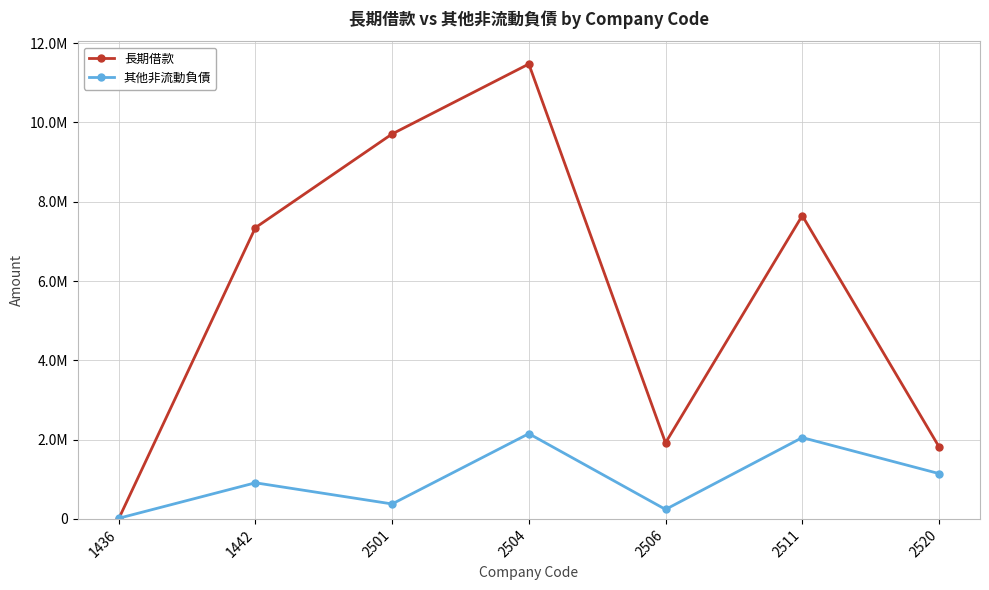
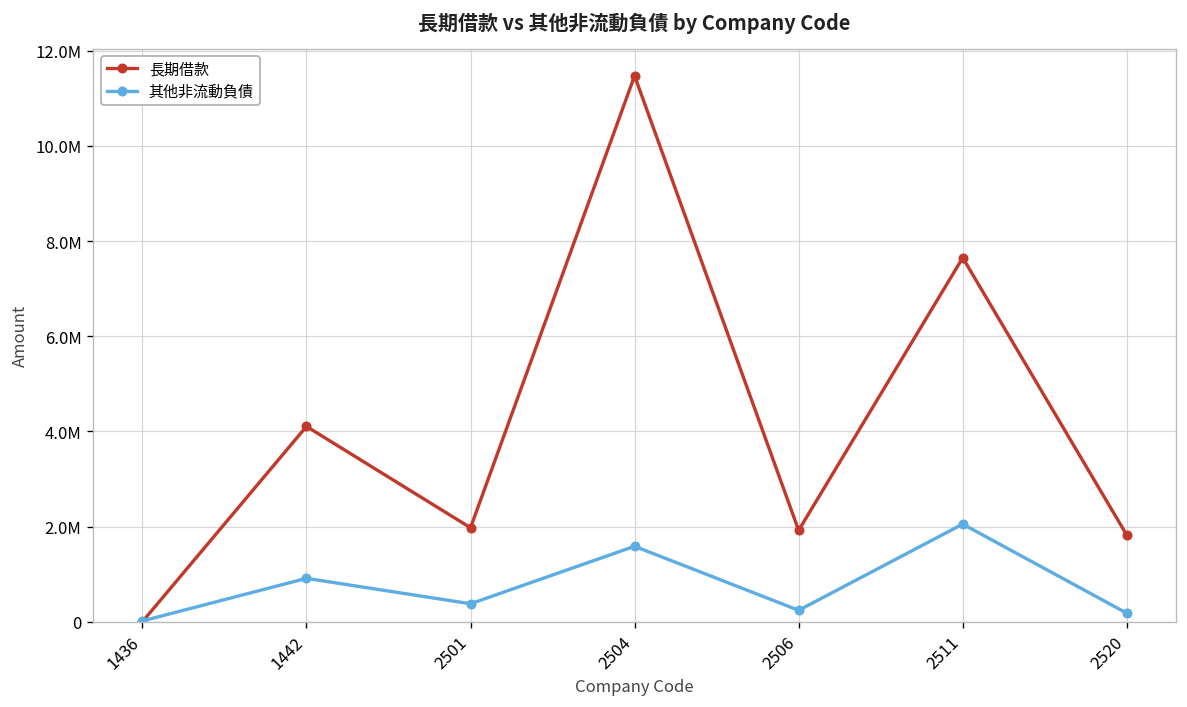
  {
    "長期借款": {
-     "1442": 7300000,
-     "2501": 9700000,
+     "1442": 4100000,
+     "2501": 2000000,
      "2504": 11500000,
      "2506": 1900000,
      "2511": 7600000,
      "2520": 1800000
    },
    "其他非流動負債": {
      "1442": 900000,
      "2501": 400000,
-     "2504": 2200000,
+     "2504": 1600000,
      "2506": 200000,
      "2511": 2100000,
-     "2520": 1100000
+     "2520": 200000
    }
  }
